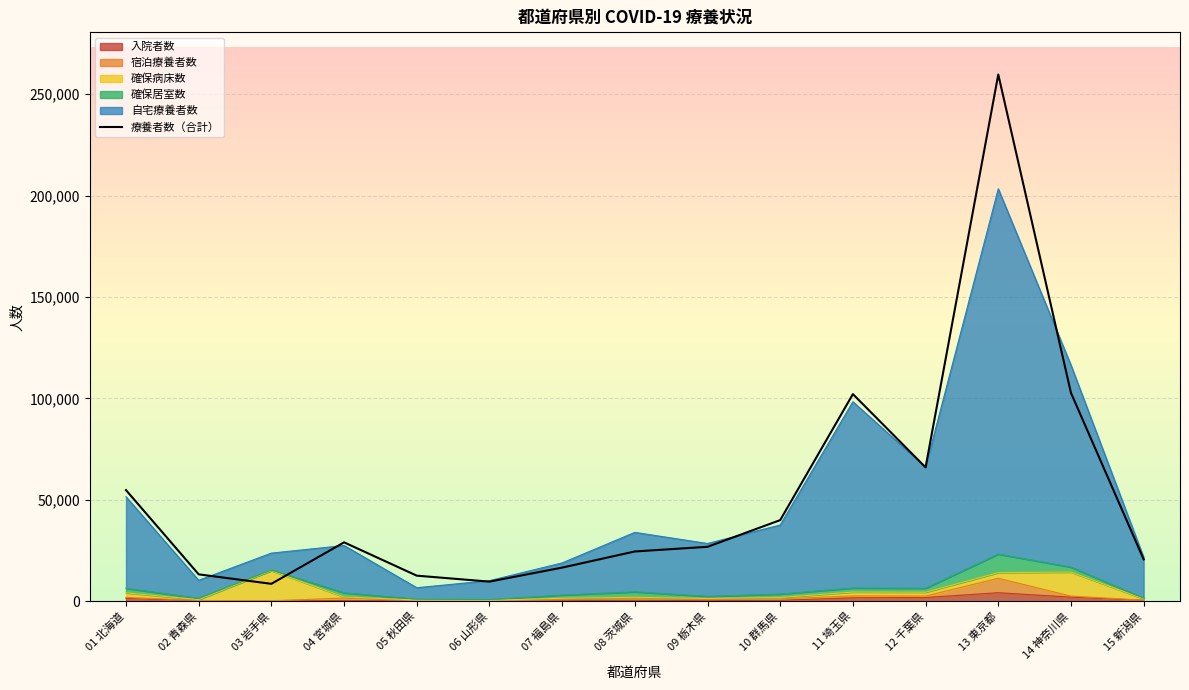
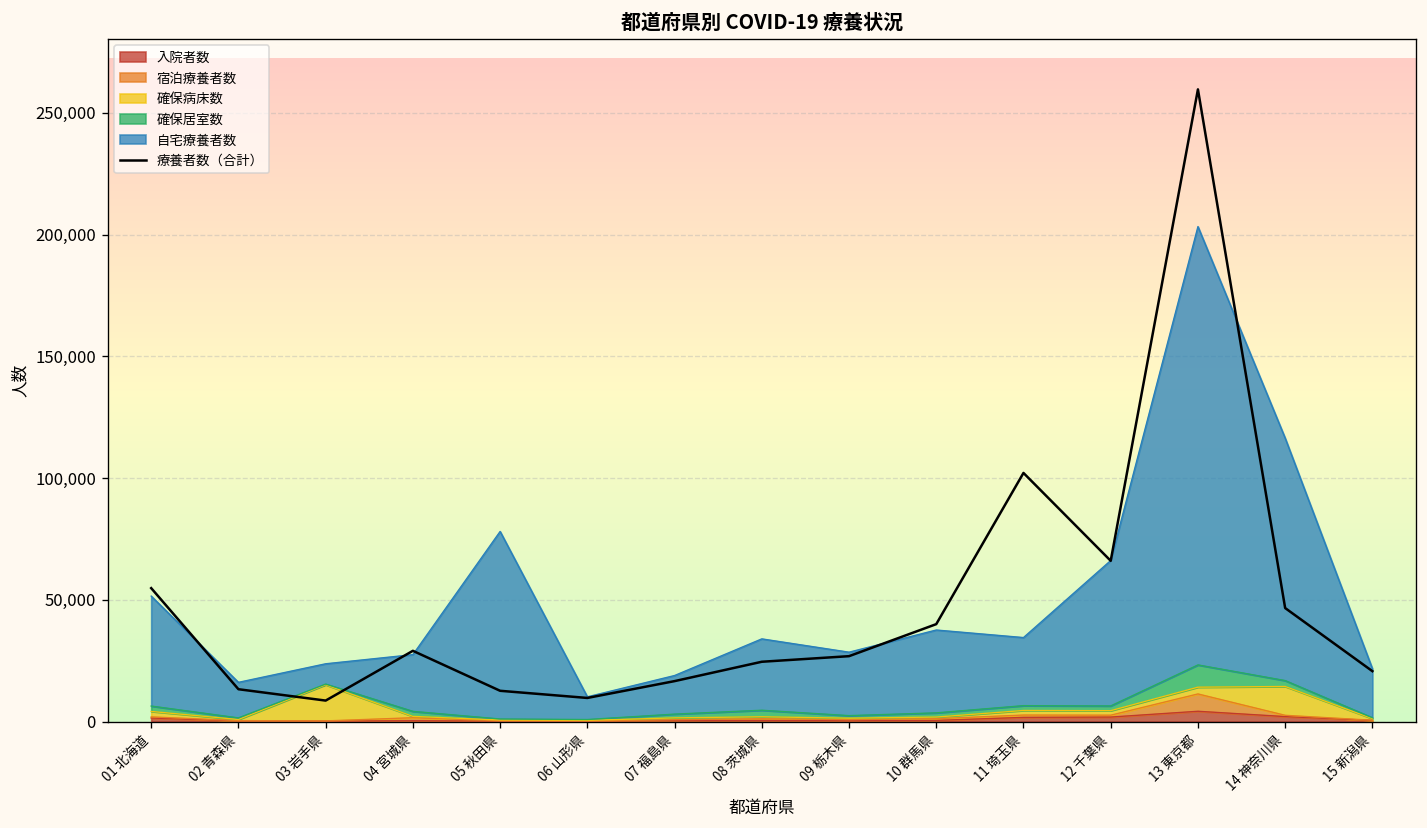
  {
    "入院者数": {
      "13 東京都": "4,000"
    },
    "自宅療養者数": {
-     "02 青森県": "9,000",
-     "05 秋田県": "6,000",
-     "11 埼玉県": "92,000"
+     "02 青森県": "15,000",
+     "05 秋田県": "77,000",
+     "11 埼玉県": "28,000"
    },
    "療養者数（合計）": {
      "01 北海道": "55,000",
      "02 青森県": "13,000",
      "03 岩手県": "9,000",
      "04 宮城県": "29,000",
      "05 秋田県": "13,000",
      "07 福島県": "17,000",
      "08 茨城県": "25,000",
      "09 栃木県": "27,000",
      "10 群馬県": "40,000",
      "11 埼玉県": "102,000",
      "13 東京都": "260,000",
-     "14 神奈川県": "103,000"
+     "14 神奈川県": "47,000"
    }
  }
